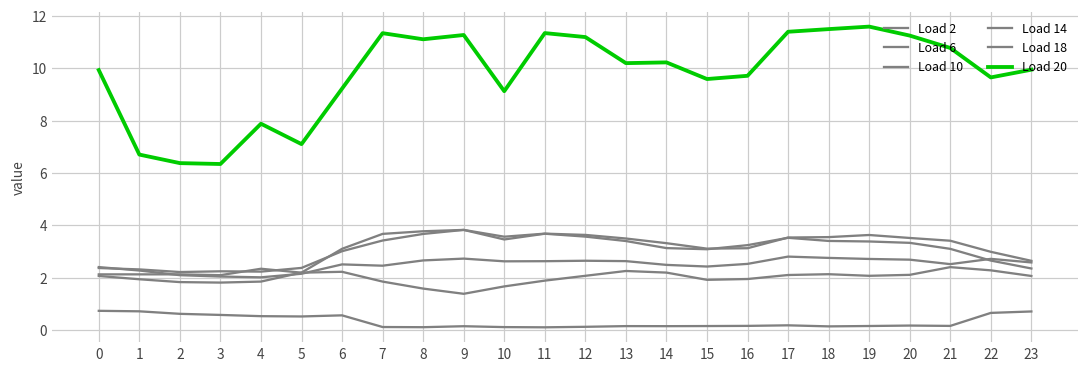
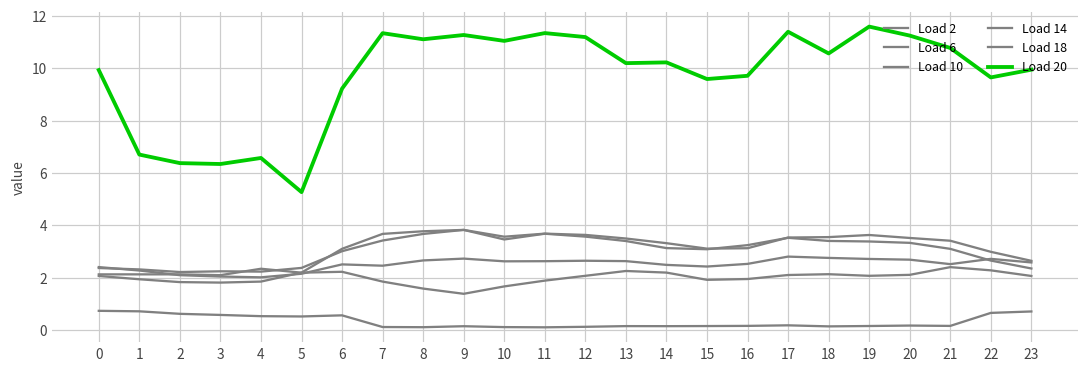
  {
    "Load 20": {
      "0": 9.9,
      "1": 6.7,
      "2": 6.4,
      "3": 6.3,
-     "4": 7.9,
-     "5": 7.1,
+     "4": 6.6,
+     "5": 5.3,
      "6": 9.2,
      "7": 11.3,
      "8": 11.1,
      "9": 11.3,
-     "10": 9.1,
+     "10": 11.0,
      "11": 11.3,
      "12": 11.2,
      "13": 10.2,
      "14": 10.2,
      "15": 9.6,
      "16": 9.7,
      "17": 11.4,
-     "18": 11.5,
+     "18": 10.6,
      "19": 11.6,
      "20": 11.2,
      "21": 10.8,
      "22": 9.7,
      "23": 9.9
    }
  }
